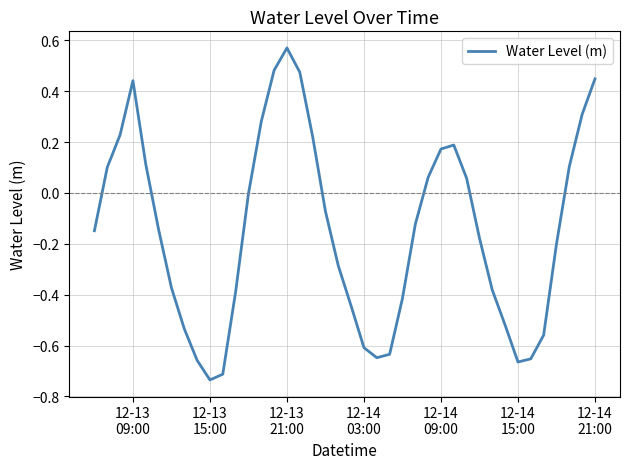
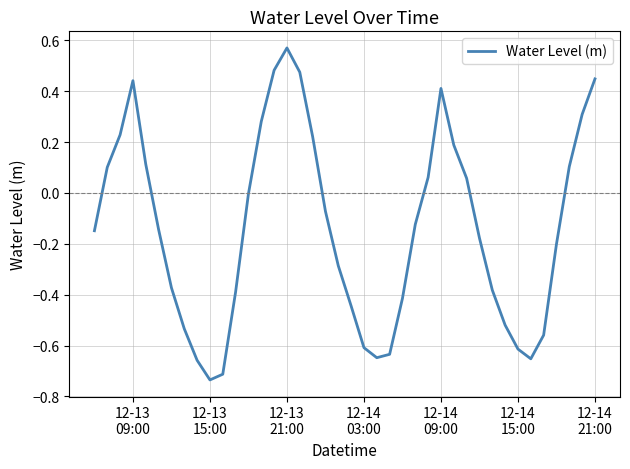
  {
    "12-13 09:00": 0.44,
    "12-13 15:00": -0.74,
    "12-13 21:00": 0.57,
    "12-14 03:00": -0.61,
-   "12-14 09:00": 0.17,
-   "12-14 15:00": -0.66,
+   "12-14 09:00": 0.41,
+   "12-14 15:00": -0.61,
    "12-14 21:00": 0.45
  }
